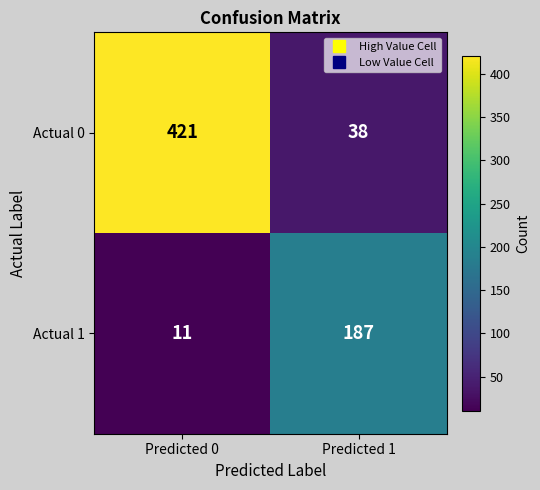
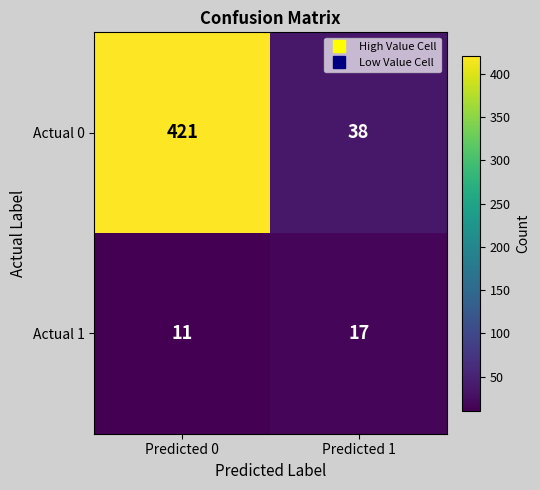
  {
    "Actual 0": {
      "Predicted 0": 421,
      "Predicted 1": 38
    },
    "Actual 1": {
      "Predicted 0": 11,
-     "Predicted 1": 187
+     "Predicted 1": 17
    }
  }
